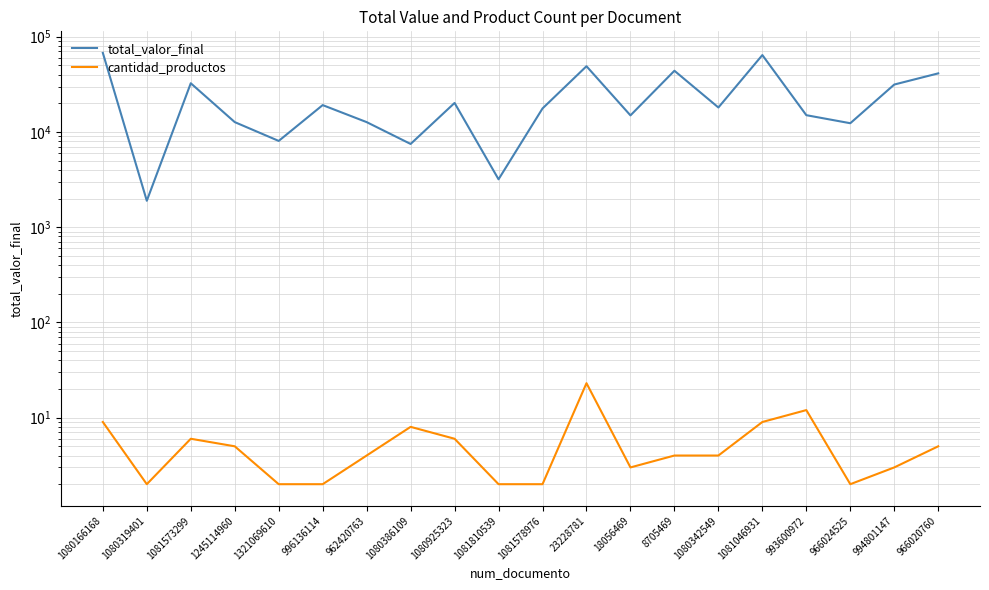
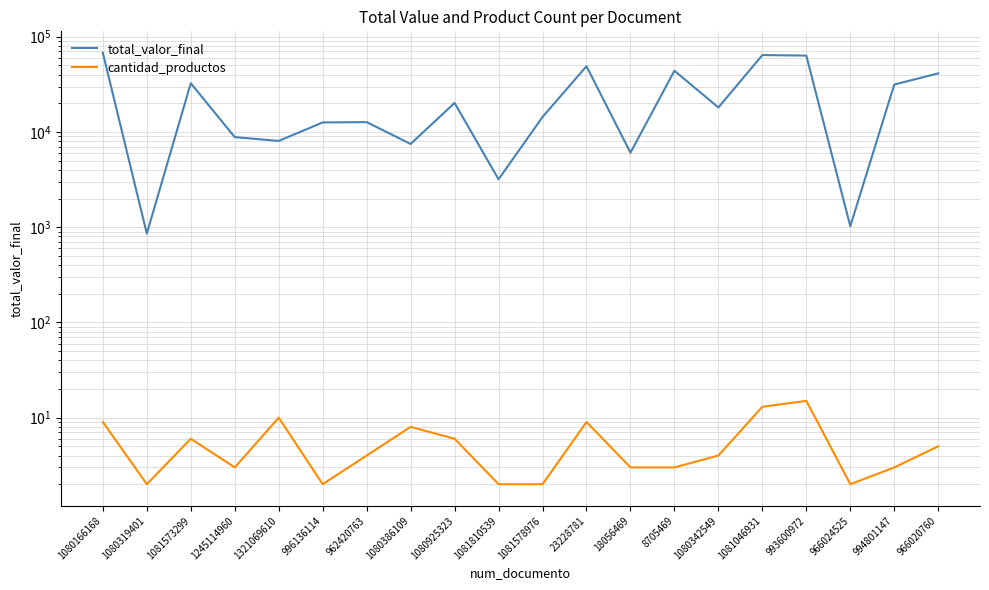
  {
    "total_valor_final": {
      "1080166168": 70000,
-     "1080319401": 1900,
+     "1080319401": 900,
      "1081573299": 32000,
-     "1245114960": 13000,
+     "1245114960": 9000,
      "1321069610": 8000,
-     "996136114": 19000,
+     "996136114": 13000,
      "962420763": 13000,
      "1080386109": 7000,
      "1080925323": 20000,
      "1081810539": 3200,
-     "1081578976": 18000,
+     "1081578976": 14000,
      "23228781": 50000,
-     "18056469": 15000,
+     "18056469": 6000,
      "8705469": 40000,
      "1080342549": 18000,
      "1081046931": 60000,
-     "993600972": 15000,
-     "966024525": 12000,
+     "993600972": 60000,
+     "966024525": 1000,
      "994801147": 31000,
      "966020760": 41000
    },
    "cantidad_productos": {
      "1080166168": 9,
      "1080319401": 2,
      "1081573299": 6,
-     "1245114960": 5,
-     "1321069610": 2,
+     "1245114960": 3,
+     "1321069610": 10,
      "996136114": 2,
      "962420763": 4,
      "1080386109": 8,
      "1080925323": 6,
      "1081810539": 2,
      "1081578976": 2,
-     "23228781": 23,
+     "23228781": 9,
      "18056469": 3,
-     "8705469": 4,
+     "8705469": 3,
      "1080342549": 4,
-     "1081046931": 9,
-     "993600972": 12,
+     "1081046931": 13,
+     "993600972": 15,
      "966024525": 2,
      "994801147": 3,
      "966020760": 5
    }
  }
